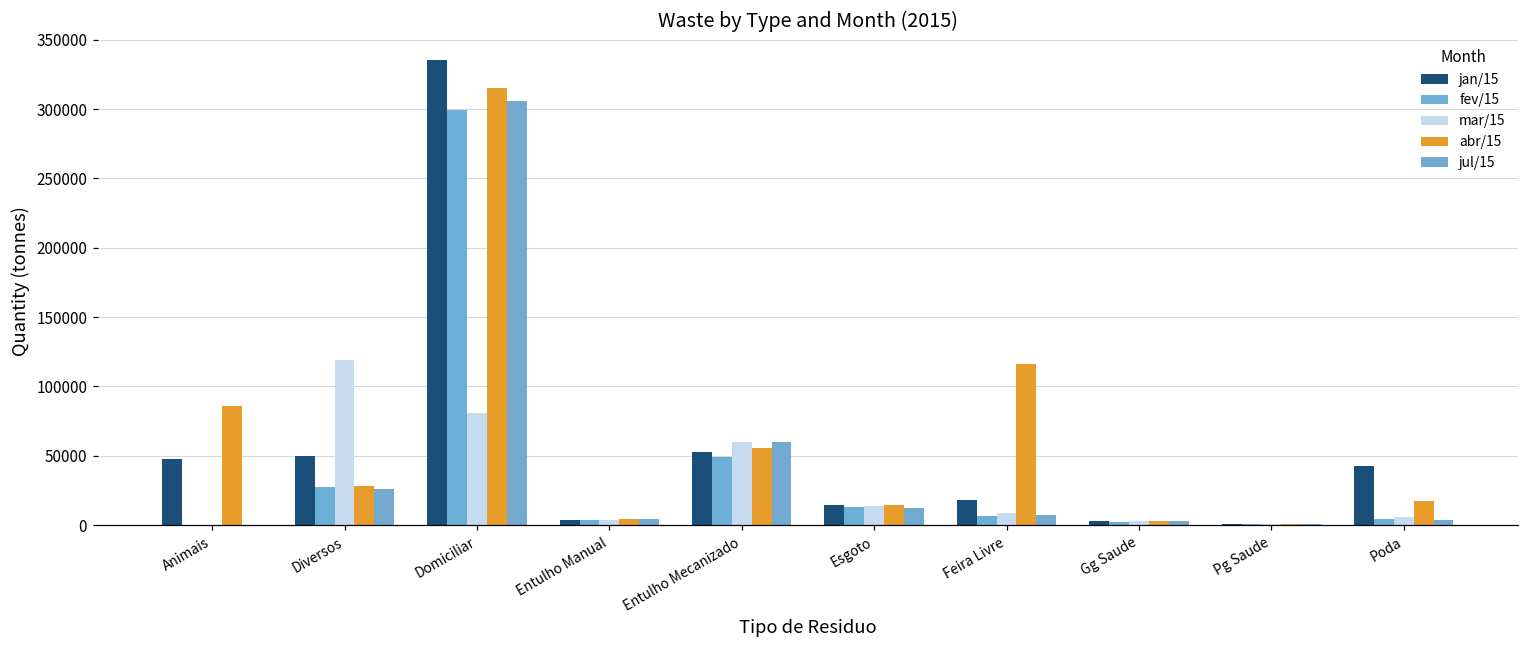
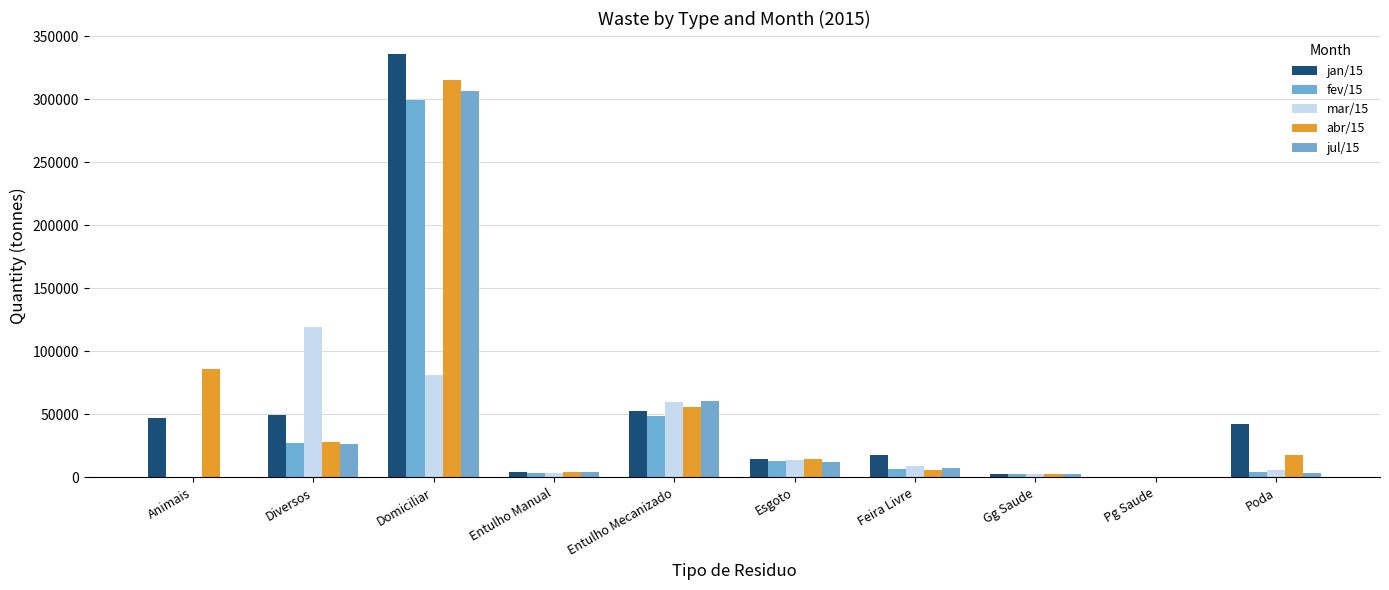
  {
    "jan/15": {
      "Animais": 47000,
      "Diversos": 50000,
      "Domiciliar": 336000,
      "Entulho Manual": 4000,
      "Entulho Mecanizado": 53000,
      "Esgoto": 15000,
      "Feira Livre": 18000,
      "Gg Saude": 3000,
      "Poda": 43000
    },
    "mar/15": {
      "Diversos": 119000,
      "Domiciliar": 81000,
      "Entulho Manual": 4000,
      "Entulho Mecanizado": 60000,
      "Esgoto": 14000,
      "Feira Livre": 9000,
      "Gg Saude": 3000,
      "Poda": 6000
    },
    "abr/15": {
      "Animais": 86000,
      "Diversos": 28000,
      "Domiciliar": 315000,
      "Entulho Manual": 4000,
      "Entulho Mecanizado": 56000,
      "Esgoto": 14000,
-     "Feira Livre": 116000,
+     "Feira Livre": 6000,
      "Gg Saude": 3000,
      "Poda": 17000
    }
  }
